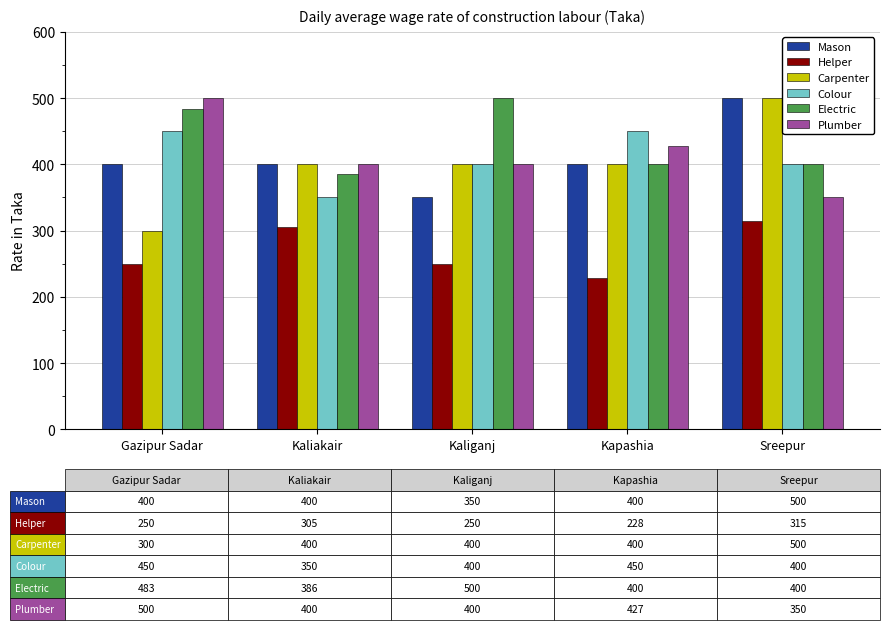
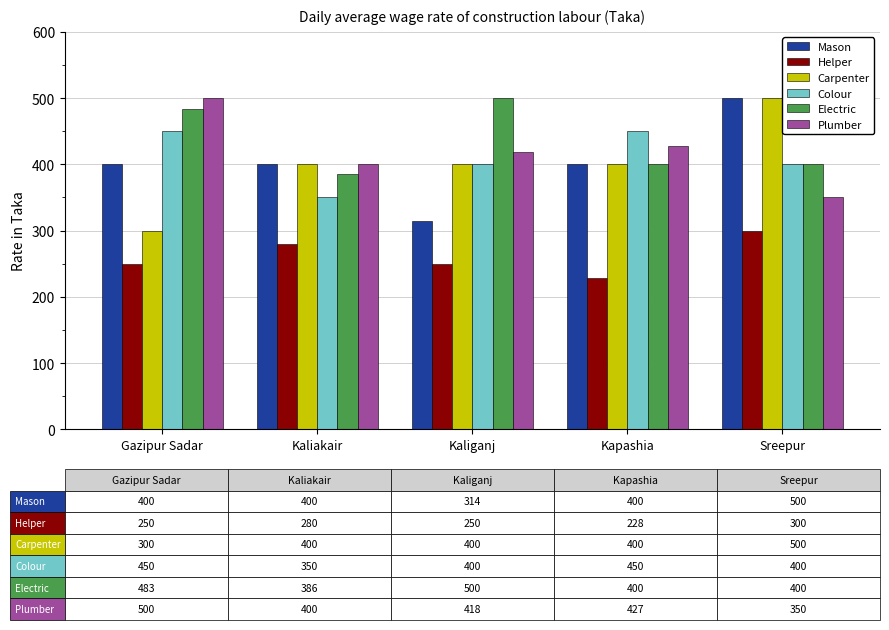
  {
    "Mason": {
-     "Kaliganj": 350
+     "Kaliganj": 314
    },
    "Helper": {
-     "Kaliakair": 305,
-     "Sreepur": 315
+     "Kaliakair": 280,
+     "Sreepur": 300
    },
    "Carpenter": {
      "Gazipur Sadar": 300,
      "Kaliakair": 400,
      "Kaliganj": 400,
      "Kapashia": 400,
      "Sreepur": 500
    },
    "Colour": {
      "Gazipur Sadar": 450,
      "Kaliakair": 350,
      "Kaliganj": 400,
      "Kapashia": 450,
      "Sreepur": 400
    },
    "Electric": {
      "Gazipur Sadar": 480,
      "Kaliakair": 390,
      "Kaliganj": 500,
      "Kapashia": 400,
      "Sreepur": 400
    },
    "Plumber": {
-     "Kaliganj": 400
+     "Kaliganj": 418
    }
  }
